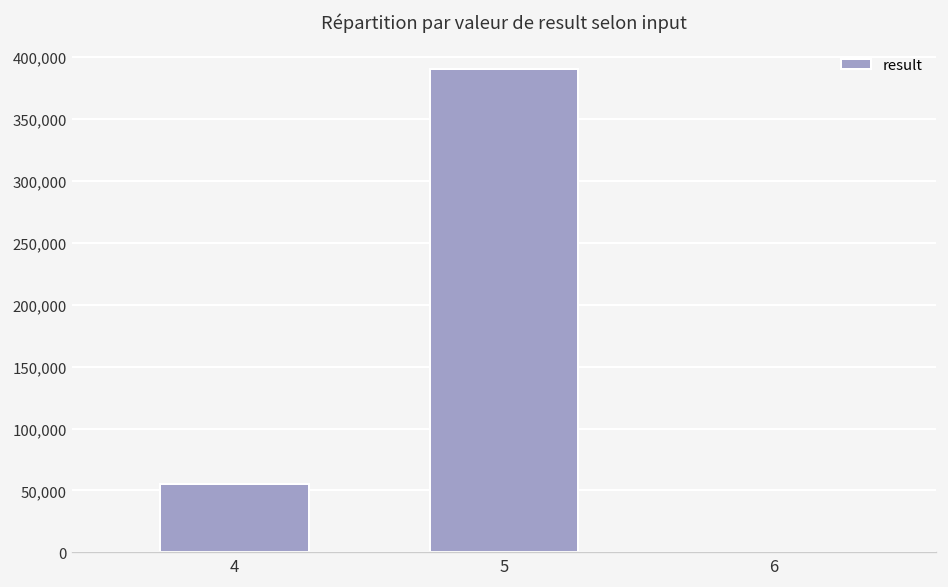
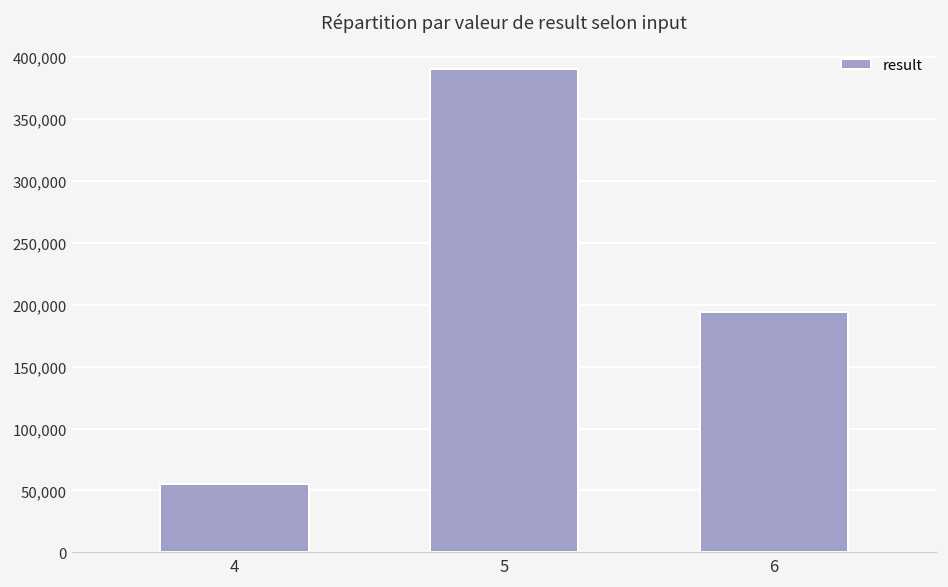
  {
    "4": "55,000",
    "5": "391,000",
-   "6": "0"
+   "6": "194,000"
  }
